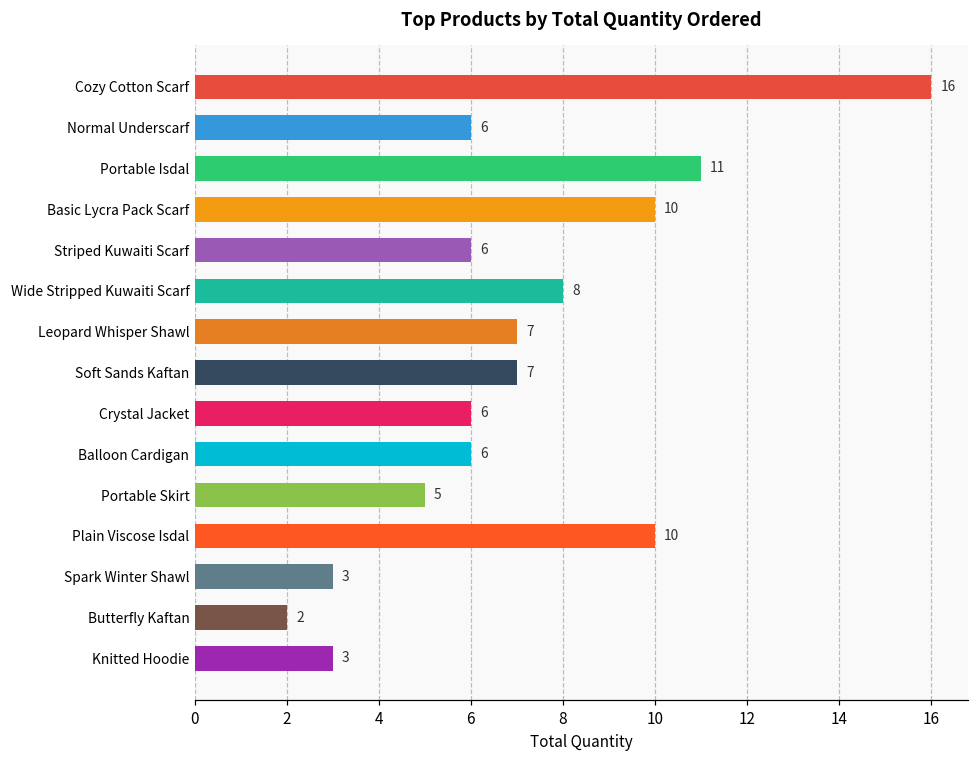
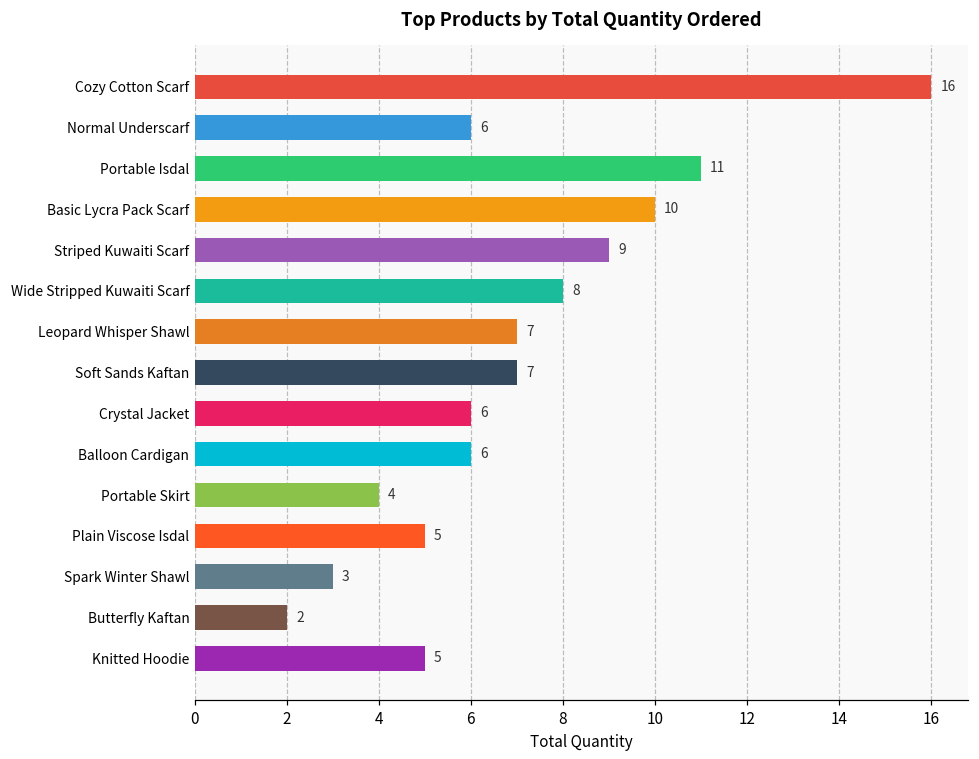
  {
    "Cozy Cotton Scarf": 16,
    "Normal Underscarf": 6,
    "Portable Isdal": 11,
    "Basic Lycra Pack Scarf": 10,
-   "Striped Kuwaiti Scarf": 6,
+   "Striped Kuwaiti Scarf": 9,
    "Wide Stripped Kuwaiti Scarf": 8,
    "Leopard Whisper Shawl": 7,
    "Soft Sands Kaftan": 7,
    "Crystal Jacket": 6,
    "Balloon Cardigan": 6,
-   "Portable Skirt": 5,
-   "Plain Viscose Isdal": 10,
+   "Portable Skirt": 4,
+   "Plain Viscose Isdal": 5,
    "Spark Winter Shawl": 3,
    "Butterfly Kaftan": 2,
-   "Knitted Hoodie": 3
+   "Knitted Hoodie": 5
  }
